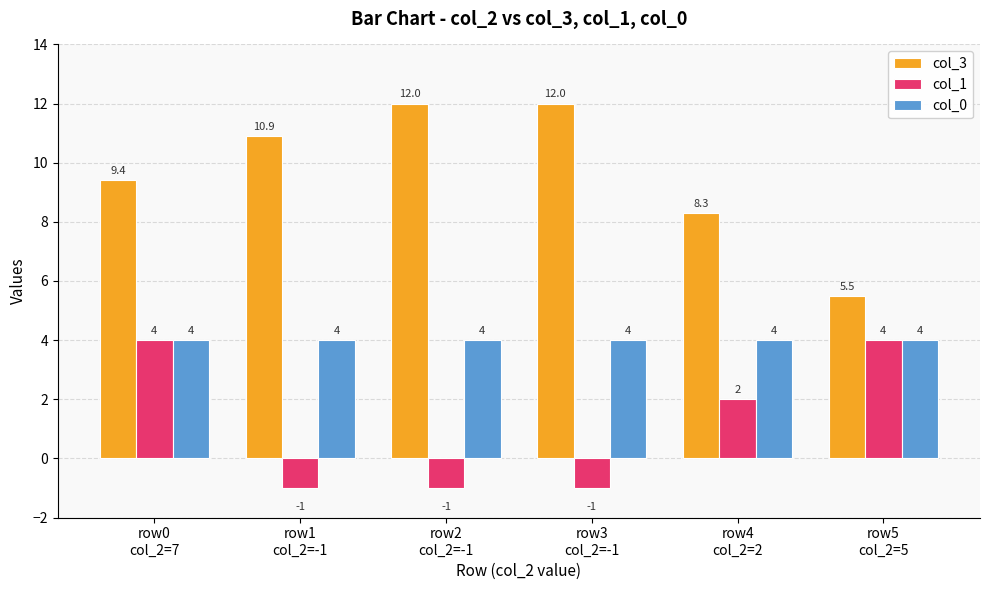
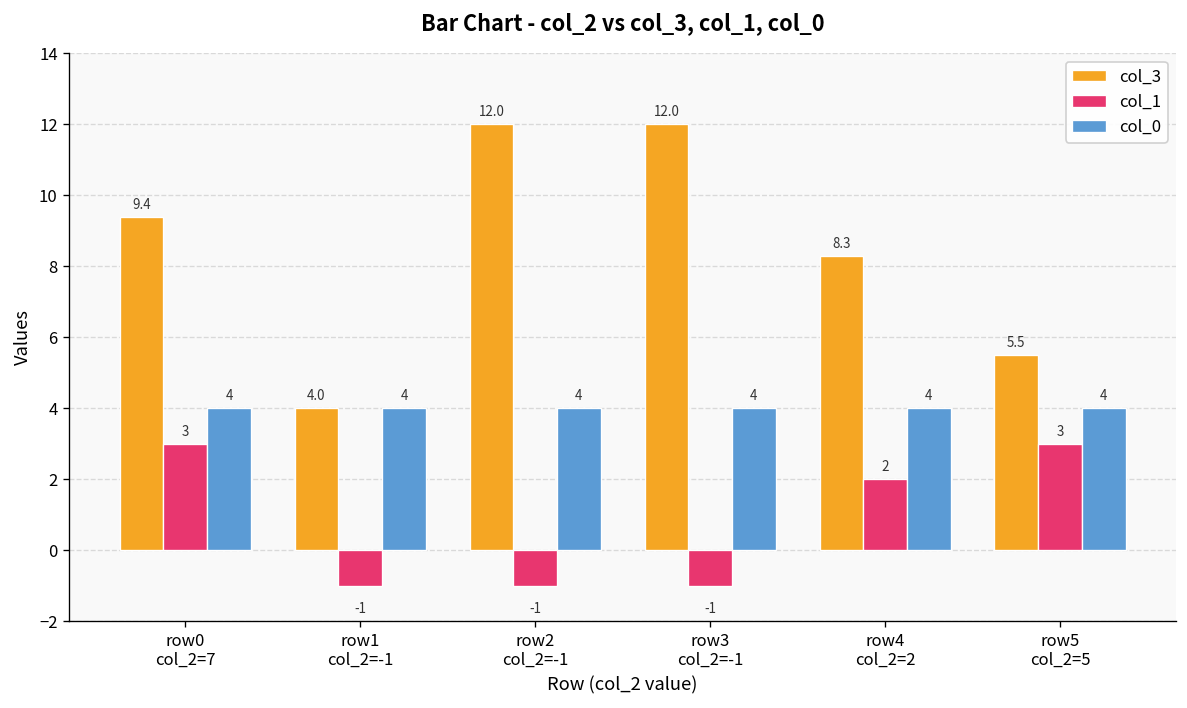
  {
    "col_3": {
      "row0 col_2=7": 9.4,
-     "row1 col_2=-1": 10.9,
+     "row1 col_2=-1": 4.0,
      "row2 col_2=-1": 12.0,
      "row3 col_2=-1": 12.0,
      "row4 col_2=2": 8.3,
      "row5 col_2=5": 5.5
    },
    "col_1": {
-     "row0 col_2=7": 4,
+     "row0 col_2=7": 3,
      "row1 col_2=-1": -1,
      "row2 col_2=-1": -1,
      "row3 col_2=-1": -1,
      "row4 col_2=2": 2,
-     "row5 col_2=5": 4
+     "row5 col_2=5": 3
    },
    "col_0": {
      "row0 col_2=7": 4,
      "row1 col_2=-1": 4,
      "row2 col_2=-1": 4,
      "row3 col_2=-1": 4,
      "row4 col_2=2": 4,
      "row5 col_2=5": 4
    }
  }
